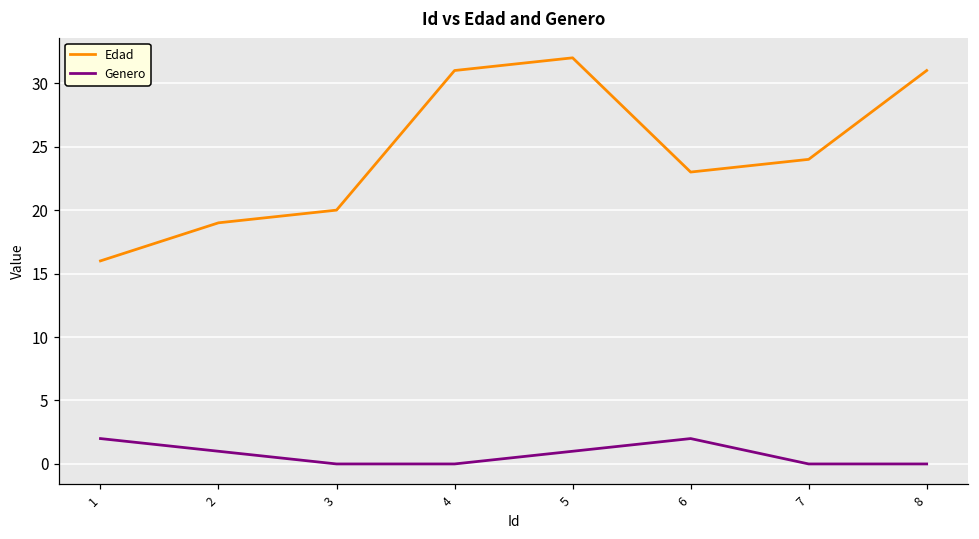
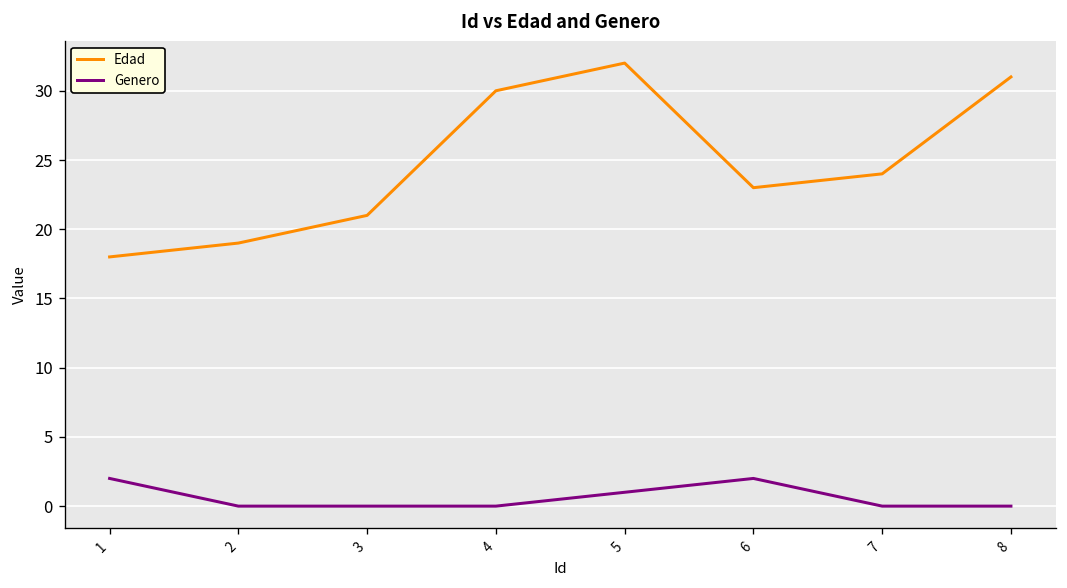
  {
    "Edad": {
-     "1": 16,
+     "1": 18,
      "2": 19,
-     "3": 20,
-     "4": 31,
+     "3": 21,
+     "4": 30,
      "5": 32,
      "6": 23,
      "7": 24,
      "8": 31
    },
    "Genero": {
      "1": 2,
-     "2": 1,
+     "2": 0,
      "3": 0,
      "4": 0,
      "5": 1,
      "6": 2,
      "7": 0,
      "8": 0
    }
  }
